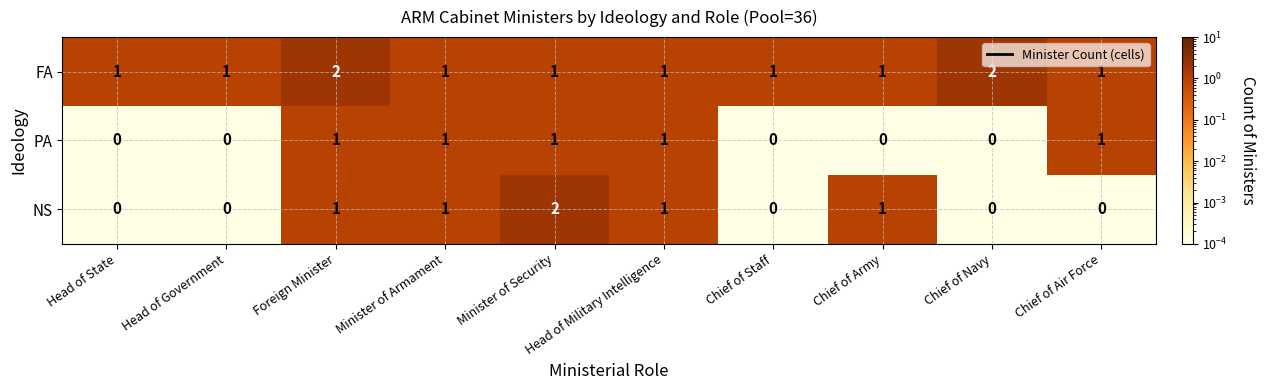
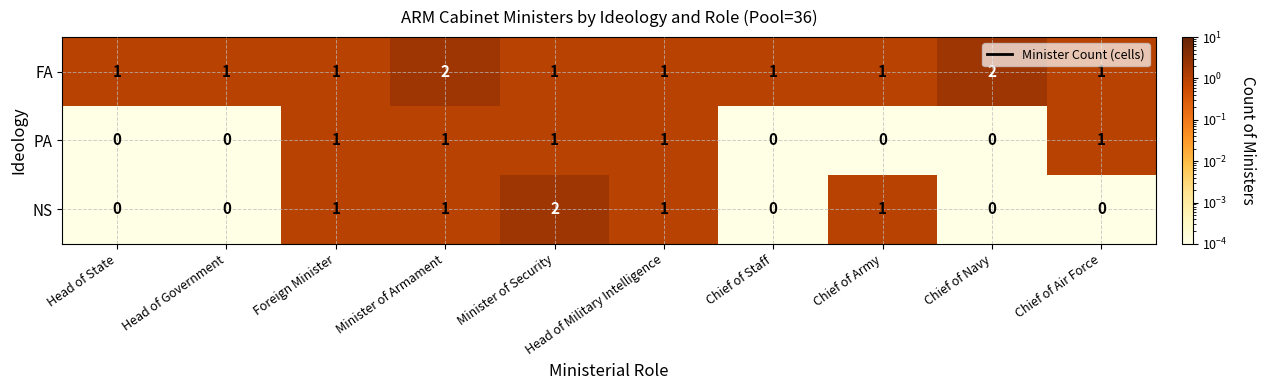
  {
    "FA": {
      "Head of State": 1,
      "Head of Government": 1,
-     "Foreign Minister": 2,
-     "Minister of Armament": 1,
+     "Foreign Minister": 1,
+     "Minister of Armament": 2,
      "Minister of Security": 1,
      "Head of Military Intelligence": 1,
      "Chief of Staff": 1,
      "Chief of Army": 1
    },
    "PA": {
      "Head of State": 0,
      "Head of Government": 0,
      "Foreign Minister": 1,
      "Minister of Armament": 1,
      "Minister of Security": 1,
      "Head of Military Intelligence": 1,
      "Chief of Staff": 0,
      "Chief of Army": 0,
      "Chief of Navy": 0,
      "Chief of Air Force": 1
    },
    "NS": {
      "Head of State": 0,
      "Head of Government": 0,
      "Foreign Minister": 1,
      "Minister of Armament": 1,
      "Minister of Security": 2,
      "Head of Military Intelligence": 1,
      "Chief of Staff": 0,
      "Chief of Army": 1,
      "Chief of Navy": 0,
      "Chief of Air Force": 0
    }
  }
